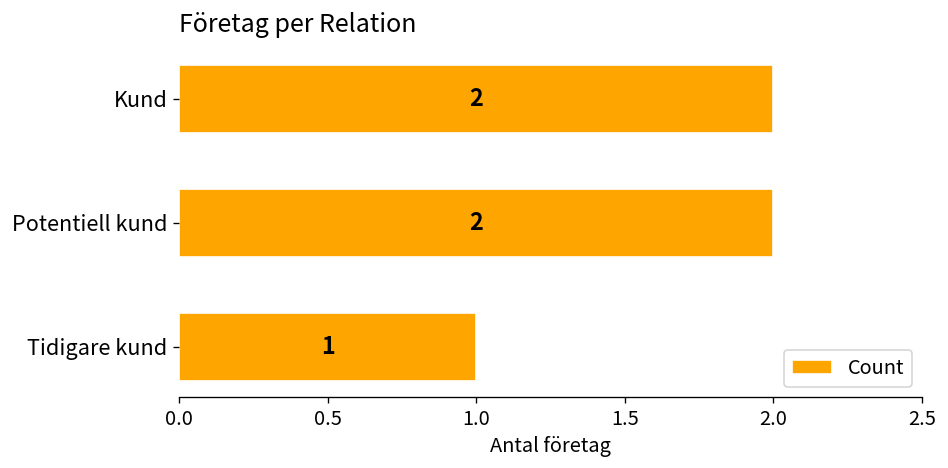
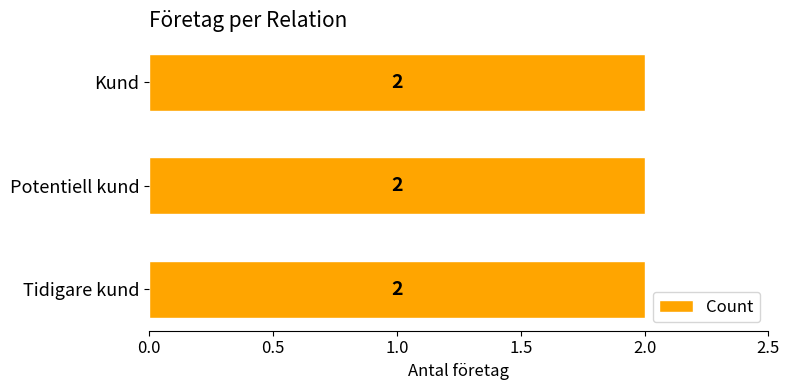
  {
    "Kund": 2,
    "Potentiell kund": 2,
-   "Tidigare kund": 1
+   "Tidigare kund": 2
  }
